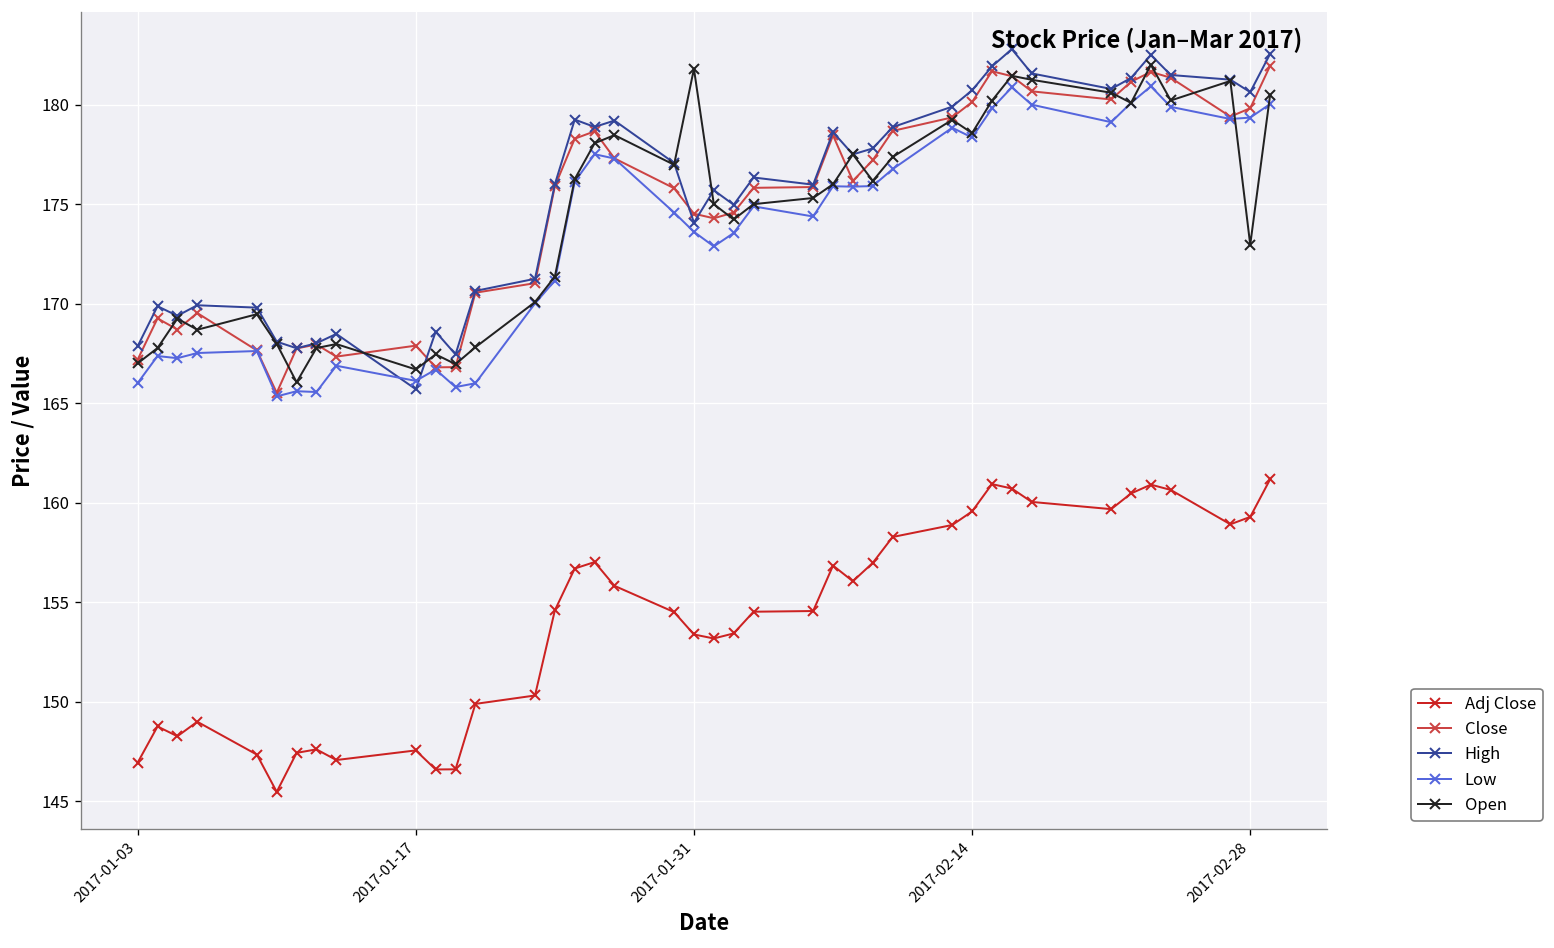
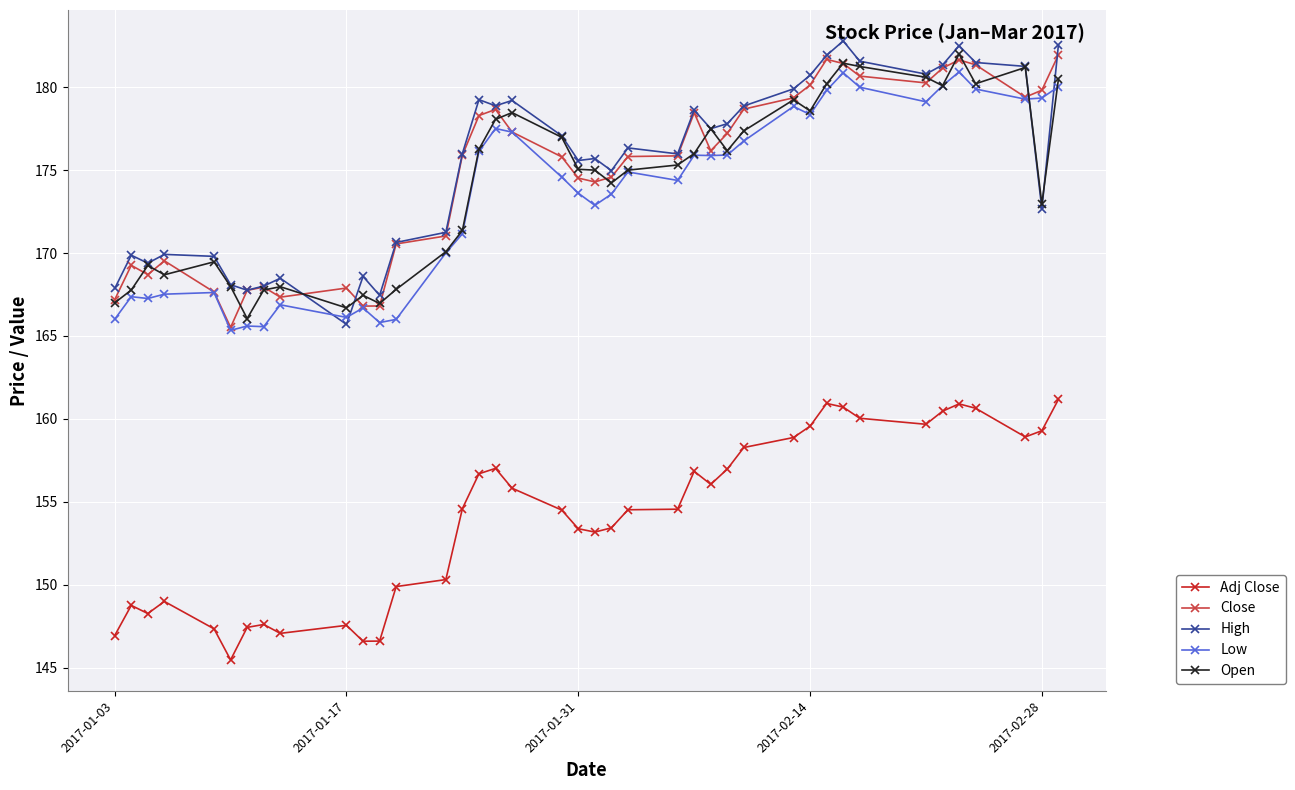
  {
    "High": {
      "2017-01-03": 167.9,
      "2017-01-17": 165.7,
-     "2017-01-31": 174.1,
+     "2017-01-31": 175.6,
      "2017-02-14": 180.7,
-     "2017-02-28": 180.6
+     "2017-02-28": 172.7
    },
    "Low": {
      "2017-01-03": 166.0,
      "2017-01-17": 166.1,
      "2017-01-31": 173.6,
      "2017-02-14": 178.4,
      "2017-02-28": 179.4
    },
    "Open": {
      "2017-01-03": 167.0,
      "2017-01-17": 166.7,
-     "2017-01-31": 181.8,
+     "2017-01-31": 175.1,
      "2017-02-14": 178.6,
      "2017-02-28": 173.0
    }
  }
